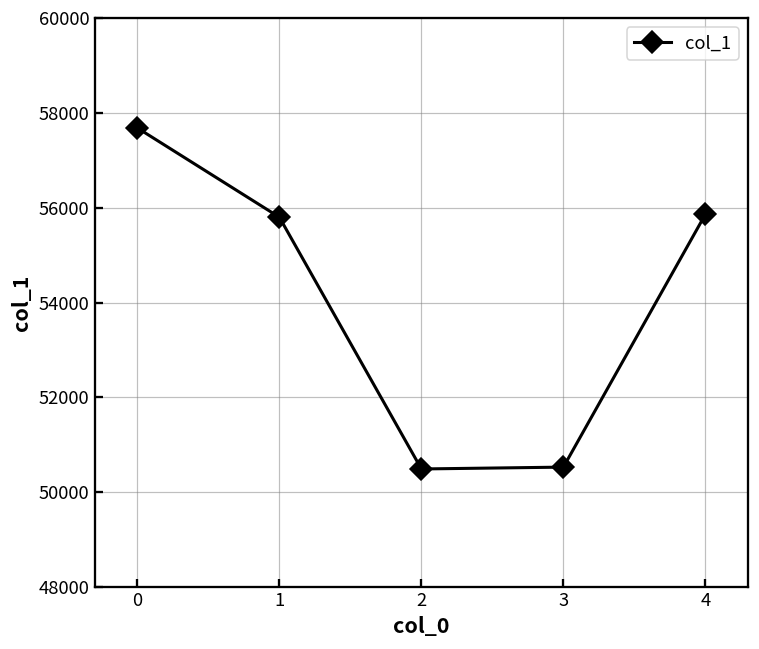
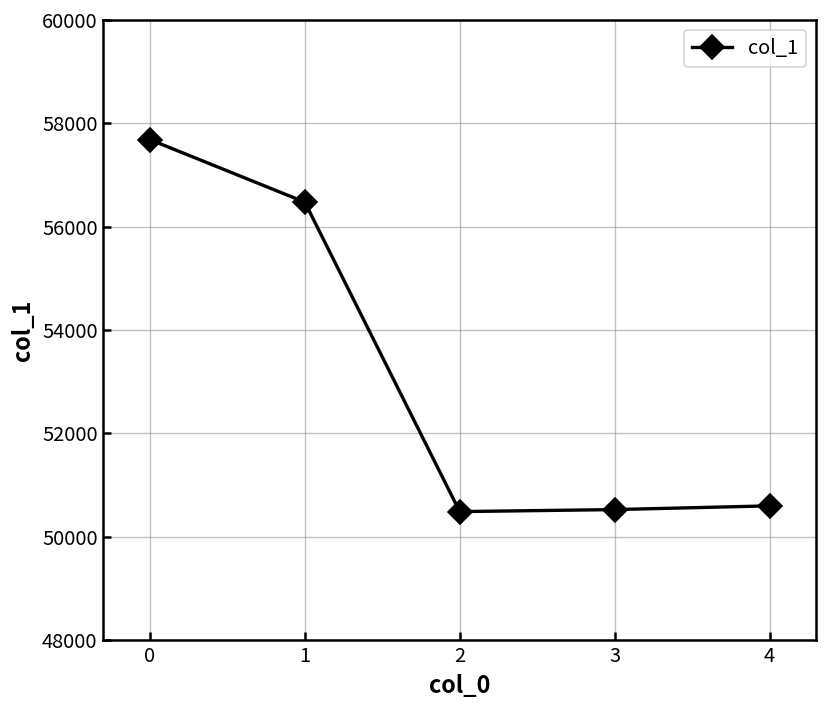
  {
    "0": 57700,
-   "1": 55800,
+   "1": 56500,
    "2": 50500,
    "3": 50500,
-   "4": 55900
+   "4": 50600
  }
